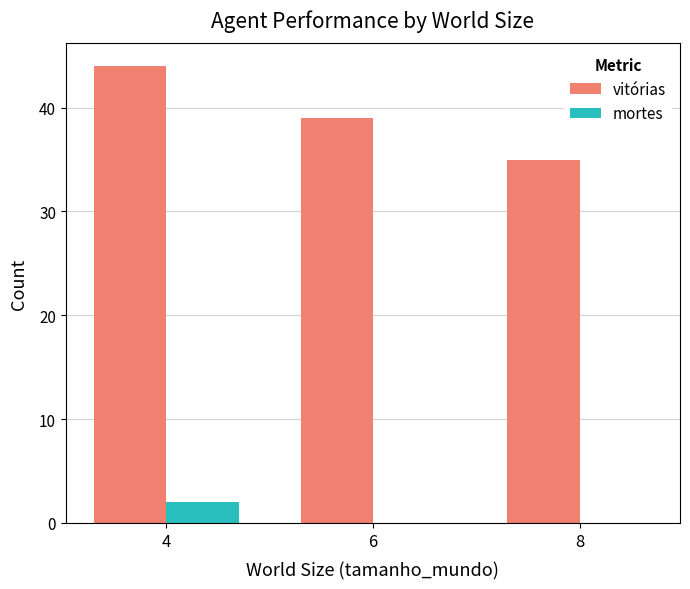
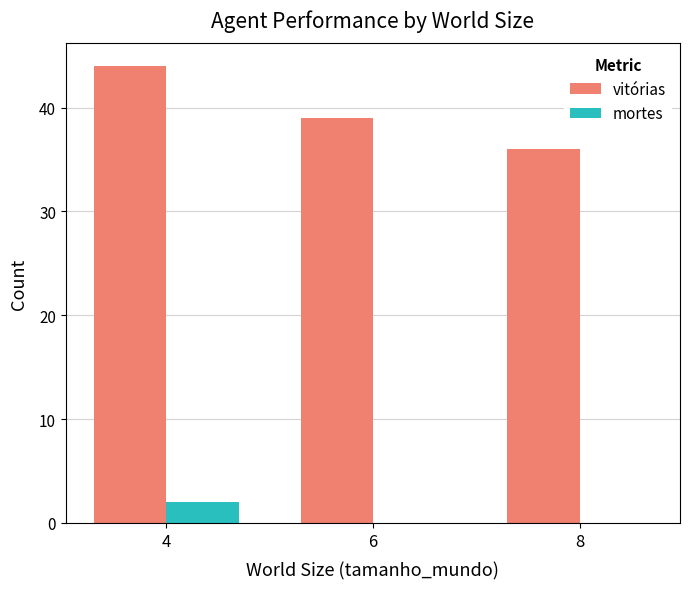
  {
    "vitórias": {
      "4": 44,
      "6": 39,
-     "8": 35
+     "8": 36
    },
    "mortes": {
      "4": 2,
      "6": 0,
      "8": 0
    }
  }
